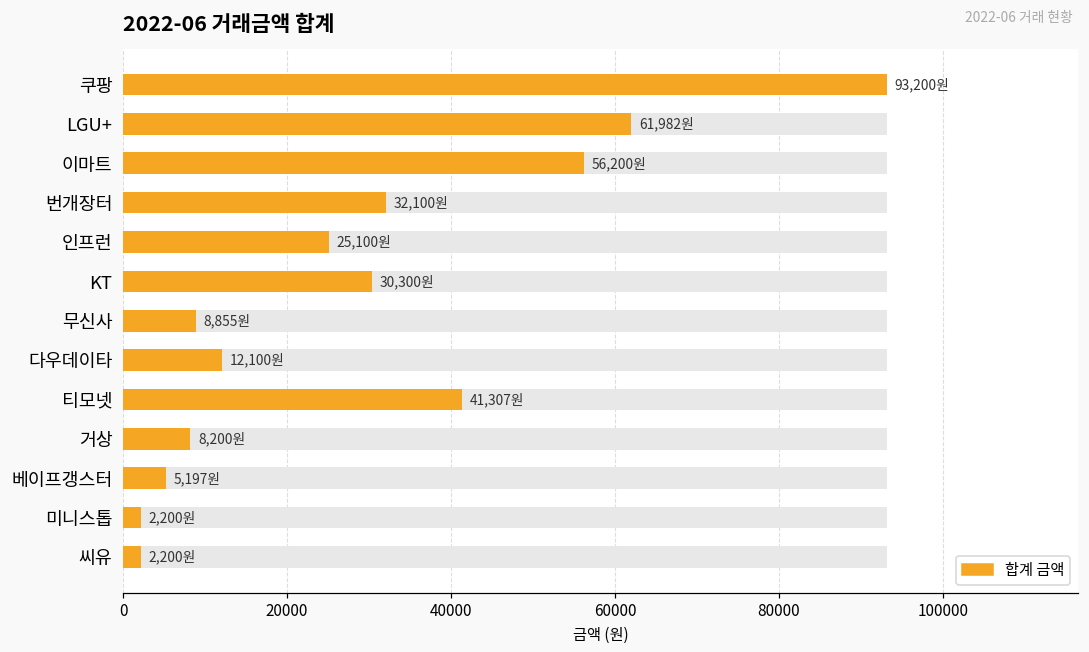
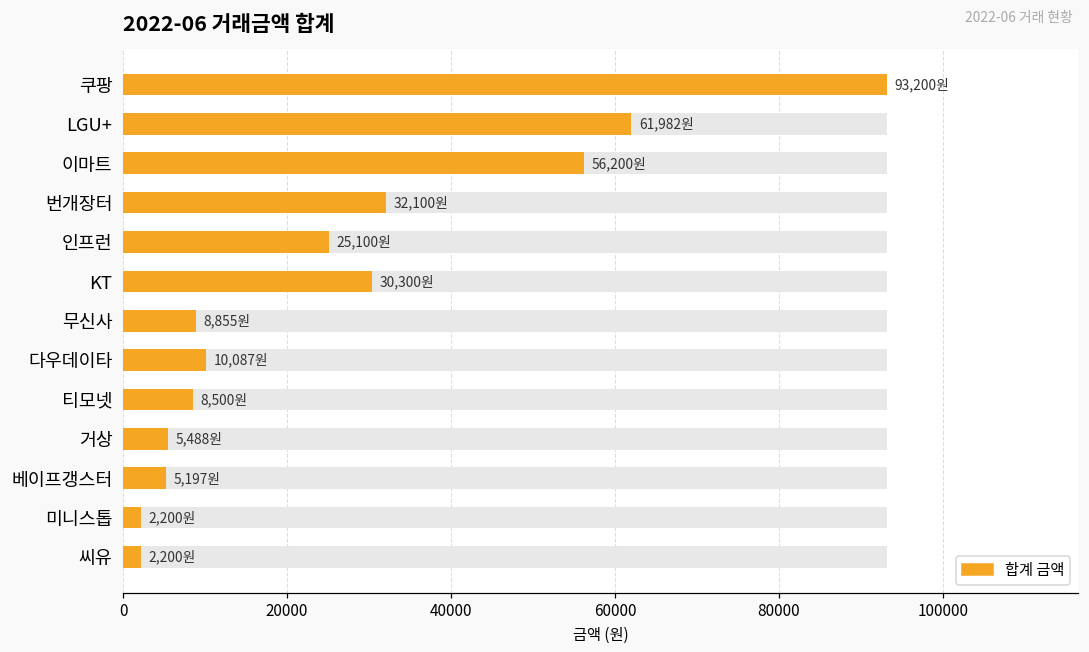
  {
    "합계 금액": {
      "쿠팡": "93,200원",
-     "다우데이타": "12,100원",
-     "티모넷": "41,307원",
-     "거상": "8,200원"
+     "다우데이타": "10,087원",
+     "티모넷": "8,500원",
+     "거상": "5,488원"
    }
  }
